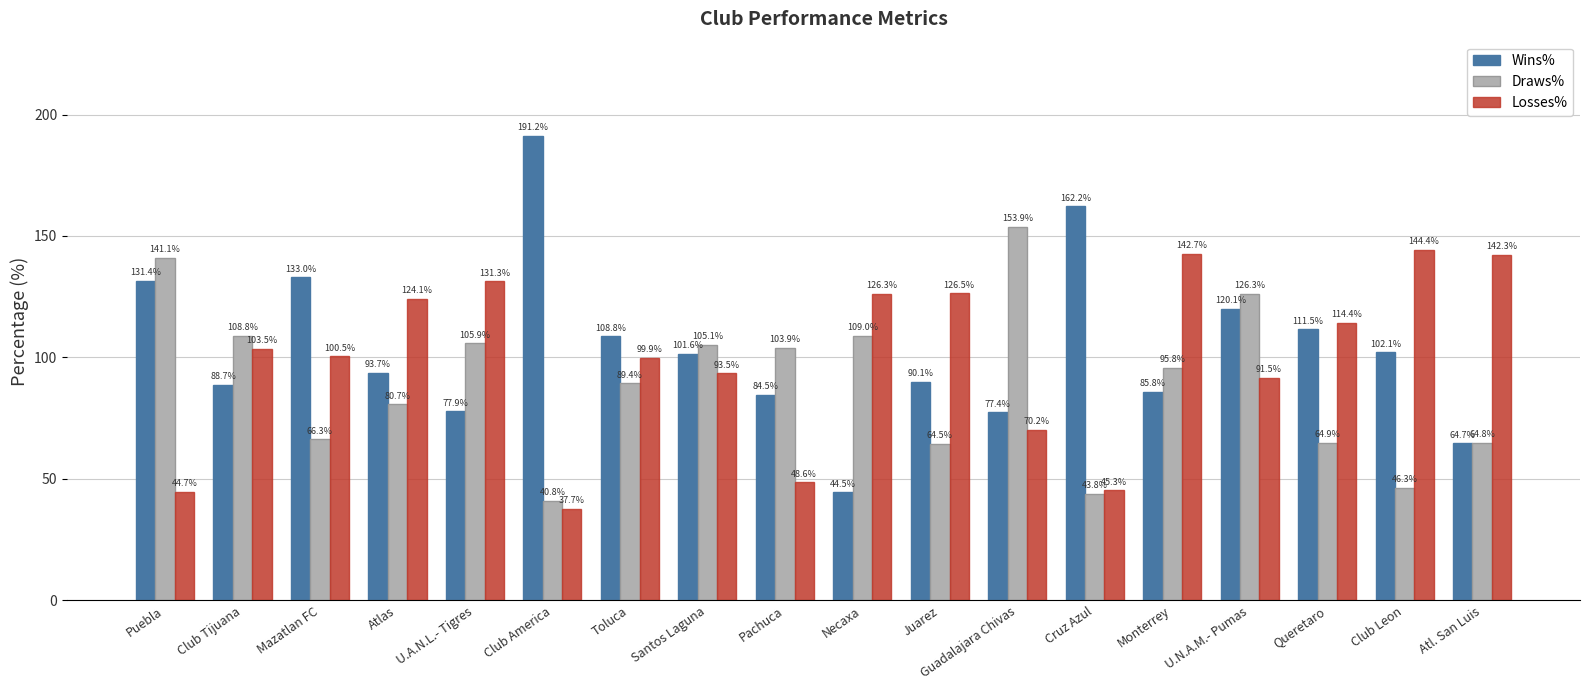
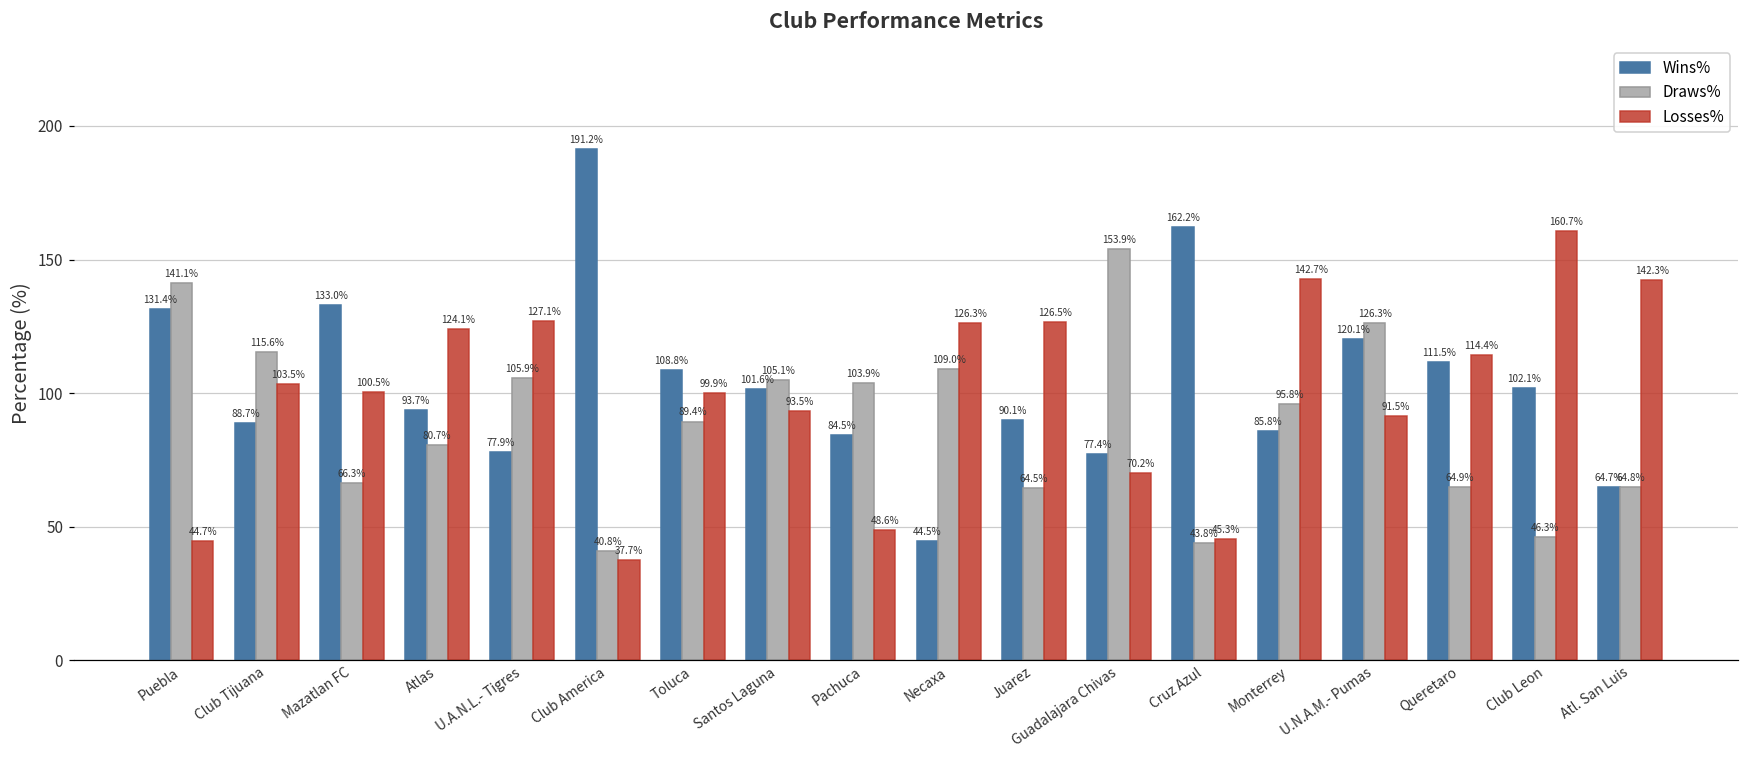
  {
    "Wins%": {
      "Puebla": "131.4%",
      "Club Tijuana": "88.7%",
      "Mazatlan FC": "133.0%",
      "Atlas": "93.7%",
      "U.A.N.L.- Tigres": "77.9%",
      "Club America": "191.2%",
      "Toluca": "108.8%",
      "Santos Laguna": "101.6%",
      "Pachuca": "84.5%",
      "Necaxa": "44.5%",
      "Juarez": "90.1%",
      "Guadalajara Chivas": "77.4%",
      "Cruz Azul": "162.2%",
      "Monterrey": "85.8%",
      "U.N.A.M.- Pumas": "120.1%",
      "Queretaro": "111.5%",
      "Club Leon": "102.1%"
    },
    "Draws%": {
      "Puebla": "141.1%",
-     "Club Tijuana": "108.8%",
+     "Club Tijuana": "115.6%",
      "Mazatlan FC": "66.3%",
      "Atlas": "80.7%",
      "U.A.N.L.- Tigres": "105.9%",
      "Club America": "40.8%",
      "Toluca": "89.4%",
      "Santos Laguna": "105.1%",
      "Pachuca": "103.9%",
      "Necaxa": "109.0%",
      "Juarez": "64.5%",
      "Guadalajara Chivas": "153.9%",
      "Cruz Azul": "43.8%",
      "Monterrey": "95.8%",
      "U.N.A.M.- Pumas": "126.3%",
      "Queretaro": "64.9%",
      "Club Leon": "46.3%"
    },
    "Losses%": {
      "Puebla": "44.7%",
      "Club Tijuana": "103.5%",
      "Mazatlan FC": "100.5%",
      "Atlas": "124.1%",
-     "U.A.N.L.- Tigres": "131.3%",
+     "U.A.N.L.- Tigres": "127.1%",
      "Club America": "37.7%",
      "Toluca": "99.9%",
      "Santos Laguna": "93.5%",
      "Pachuca": "48.6%",
      "Necaxa": "126.3%",
      "Juarez": "126.5%",
      "Guadalajara Chivas": "70.2%",
      "Cruz Azul": "45.3%",
      "Monterrey": "142.7%",
      "U.N.A.M.- Pumas": "91.5%",
      "Queretaro": "114.4%",
-     "Club Leon": "144.4%",
+     "Club Leon": "160.7%",
      "Atl. San Luis": "142.3%"
    }
  }
